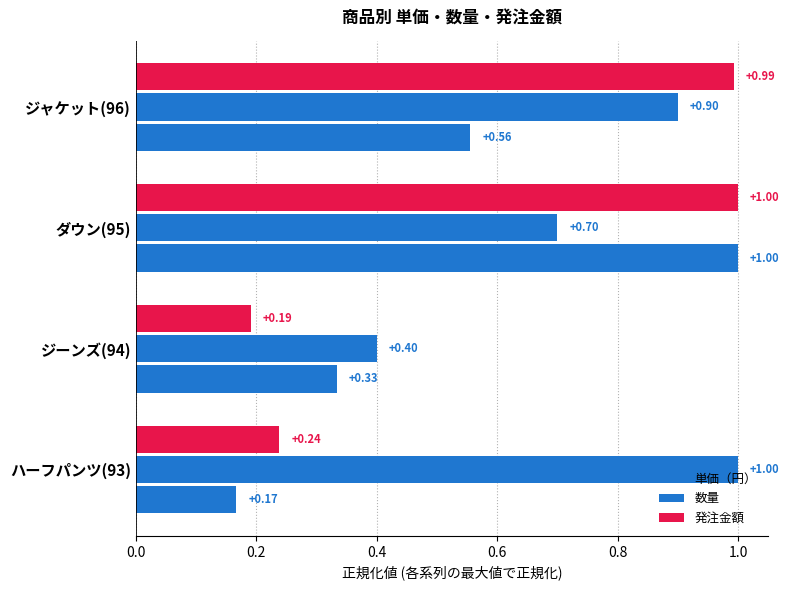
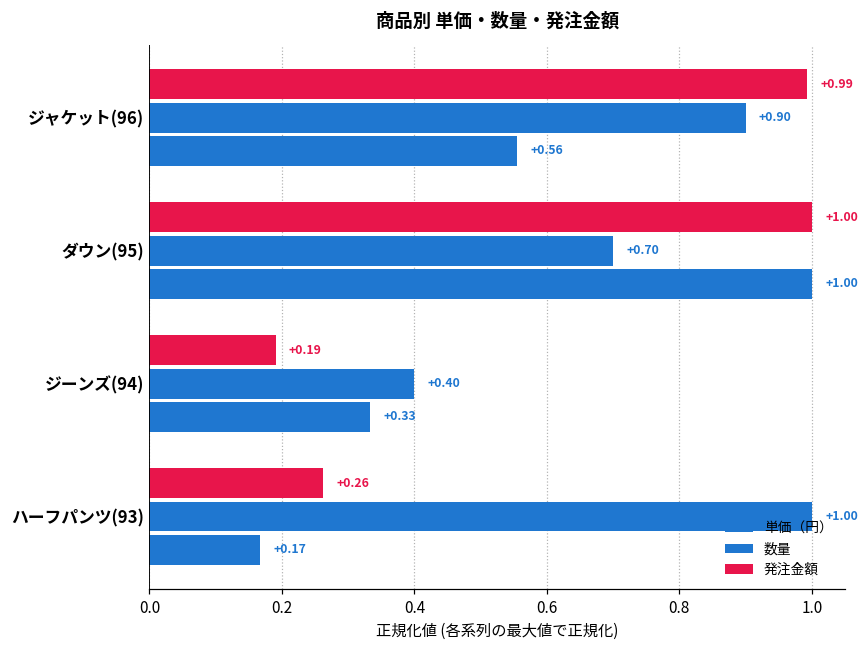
  {
    "発注金額": {
      "ジャケット(96)": "+0.99",
      "ダウン(95)": "+1.00",
      "ジーンズ(94)": "+0.19",
-     "ハーフパンツ(93)": "+0.24"
+     "ハーフパンツ(93)": "+0.26"
    }
  }
